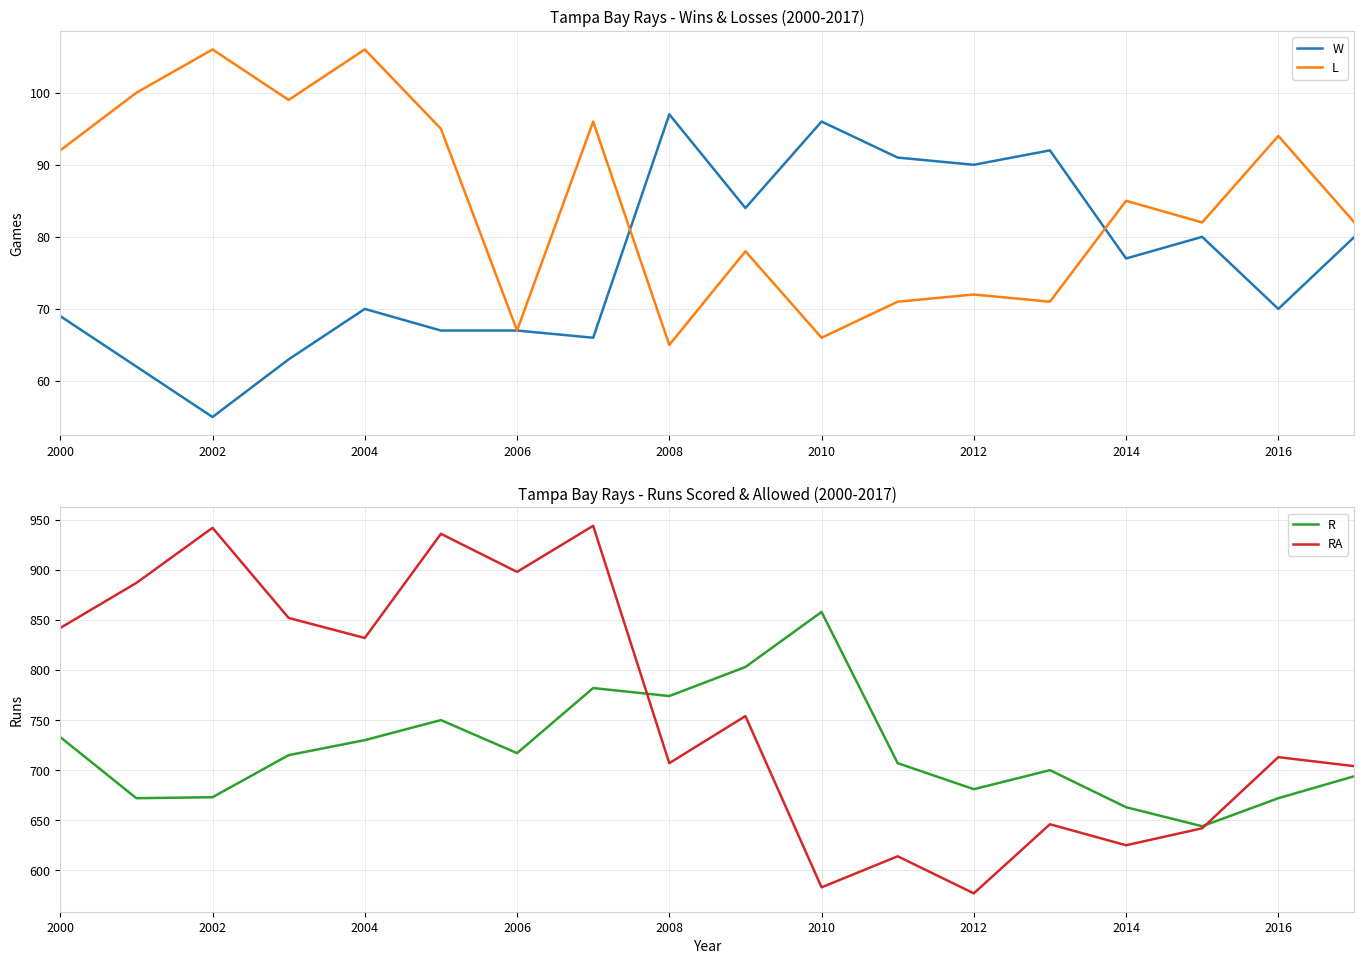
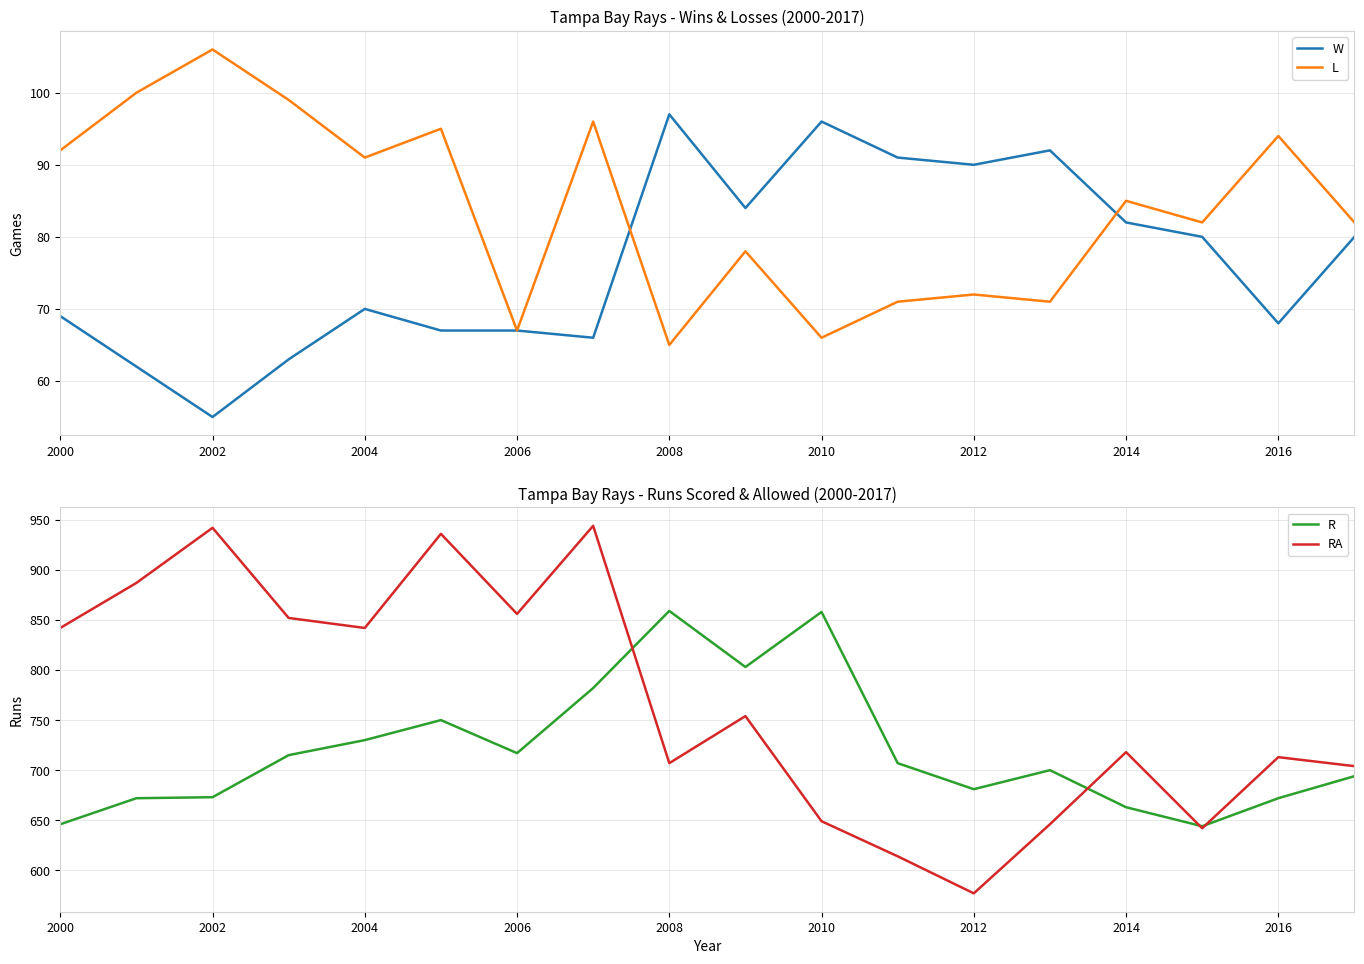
  {
    "Tampa Bay Rays - Wins & Losses (2000-2017)": {
      "W": {
        "2000": 69,
        "2002": 55,
        "2004": 70,
        "2008": 97,
        "2010": 96,
        "2012": 90,
-       "2014": 77,
-       "2016": 70
+       "2014": 82,
+       "2016": 68
      },
      "L": {
        "2000": 92,
        "2002": 106,
-       "2004": 106,
+       "2004": 91,
        "2008": 65,
        "2010": 66,
        "2012": 72,
        "2014": 85,
        "2016": 94
      }
    },
    "Tampa Bay Rays - Runs Scored & Allowed (2000-2017)": {
      "R": {
-       "2000": 733,
+       "2000": 646,
        "2002": 673,
        "2004": 730,
        "2006": 717,
-       "2008": 774,
+       "2008": 859,
        "2010": 858,
        "2012": 681,
        "2014": 663,
        "2016": 672
      },
      "RA": {
        "2000": 842,
        "2002": 942,
-       "2004": 832,
-       "2006": 898,
+       "2004": 842,
+       "2006": 856,
        "2008": 707,
-       "2010": 583,
+       "2010": 649,
        "2012": 577,
-       "2014": 625,
+       "2014": 718,
        "2016": 713
      }
    }
  }
